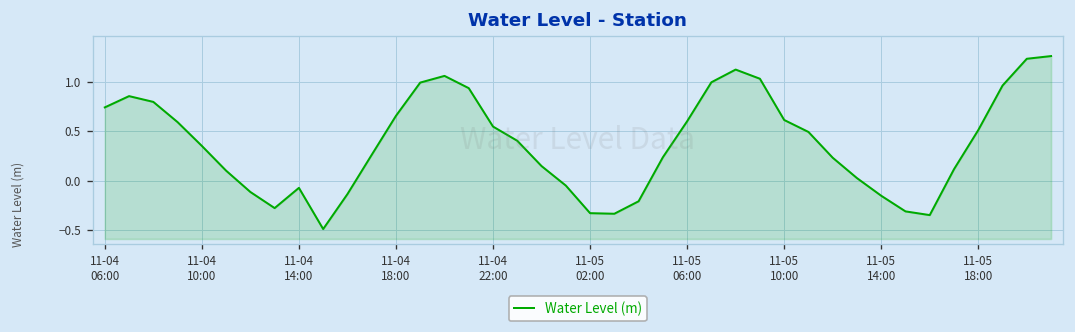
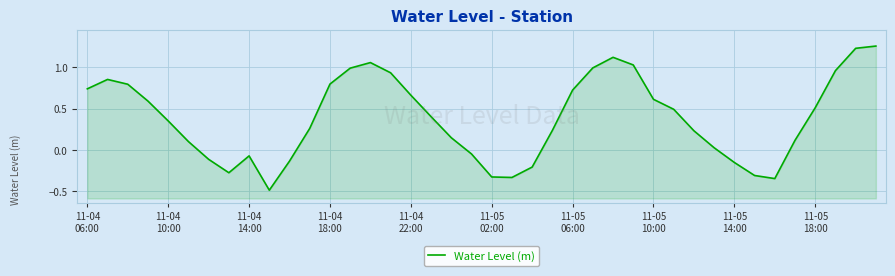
  {
    "11-04 06:00": 0.7,
    "11-04 10:00": 0.4,
    "11-04 14:00": -0.1,
-   "11-04 18:00": 0.7,
-   "11-04 22:00": 0.5,
+   "11-04 18:00": 0.8,
+   "11-04 22:00": 0.7,
    "11-05 02:00": -0.3,
-   "11-05 06:00": 0.6,
+   "11-05 06:00": 0.7,
    "11-05 10:00": 0.6,
    "11-05 14:00": -0.2,
    "11-05 18:00": 0.5
  }
